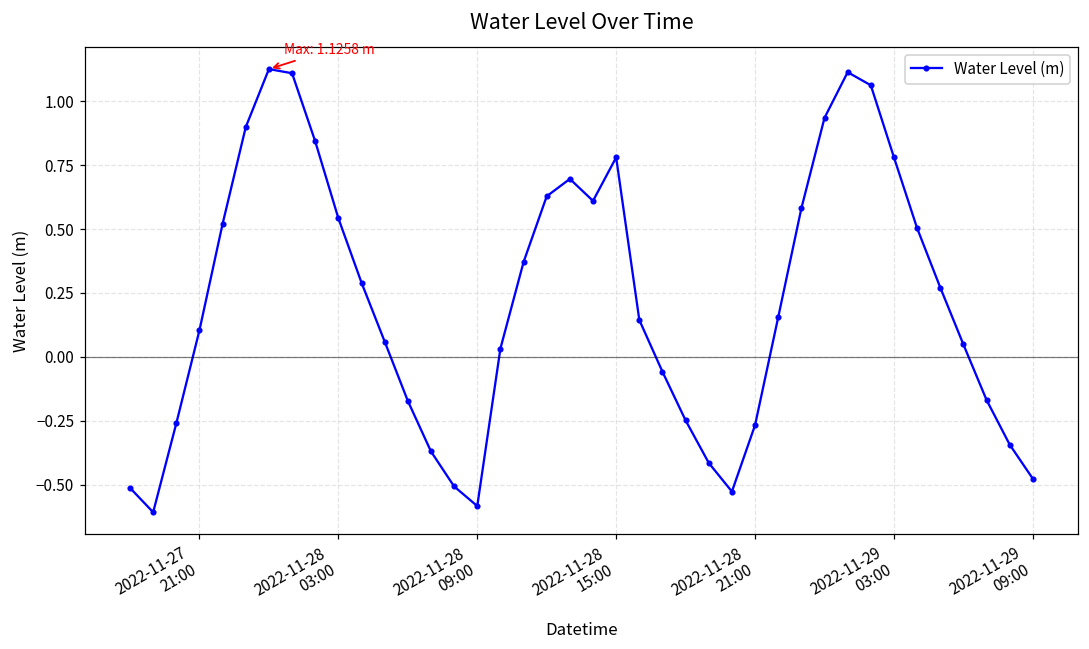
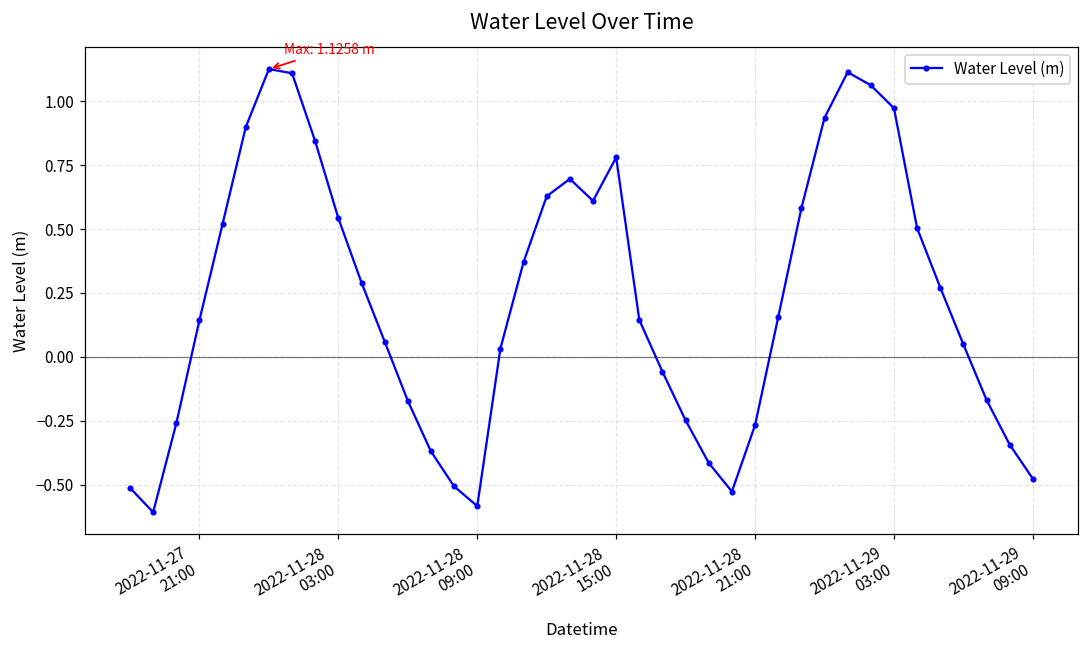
  {
-   "2022-11-27 21:00": 0.10,
+   "2022-11-27 21:00": 0.14,
    "2022-11-28 03:00": 0.54,
    "2022-11-28 09:00": -0.58,
    "2022-11-28 15:00": 0.78,
    "2022-11-28 21:00": -0.27,
-   "2022-11-29 03:00": 0.78,
+   "2022-11-29 03:00": 0.97,
    "2022-11-29 09:00": -0.48
  }
